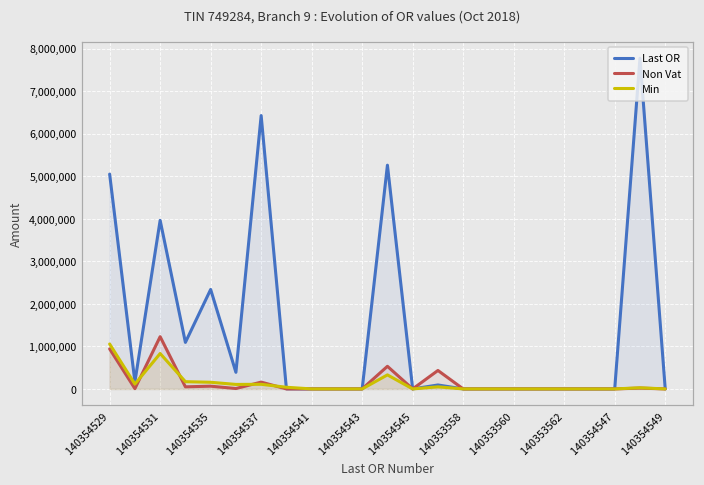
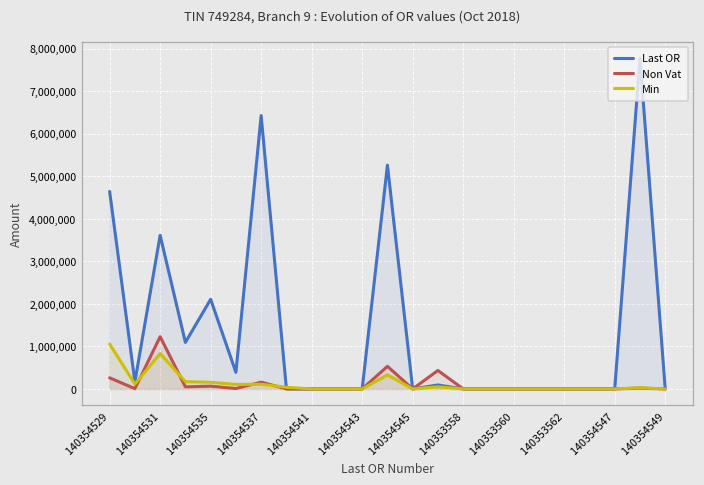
  {
    "Last OR": {
-     "140354529": "5,100,000",
-     "140354531": "4,000,000",
-     "140354535": "2,300,000",
+     "140354529": "4,600,000",
+     "140354531": "3,600,000",
+     "140354535": "2,100,000",
      "140354537": "6,400,000"
    },
    "Non Vat": {
-     "140354529": "900,000",
+     "140354529": "300,000",
      "140354531": "1,200,000",
      "140354535": "100,000"
    },
    "Min": {
      "140354529": "1,100,000",
      "140354531": "800,000",
      "140354535": "200,000"
    }
  }
